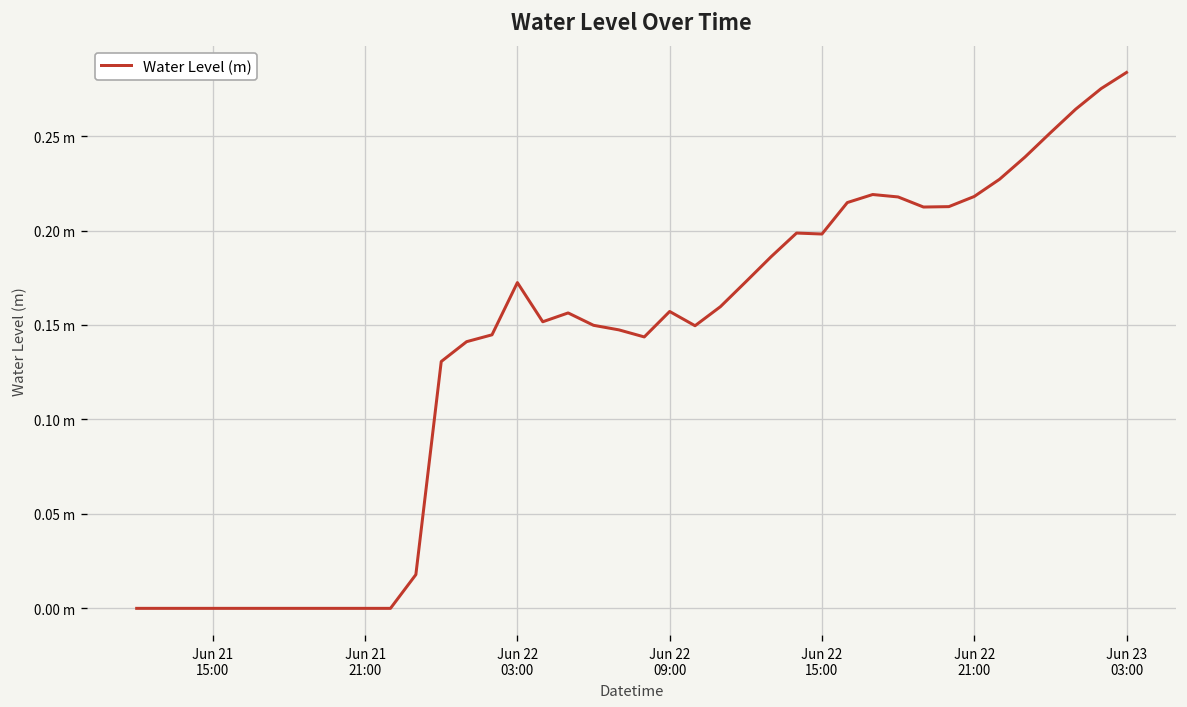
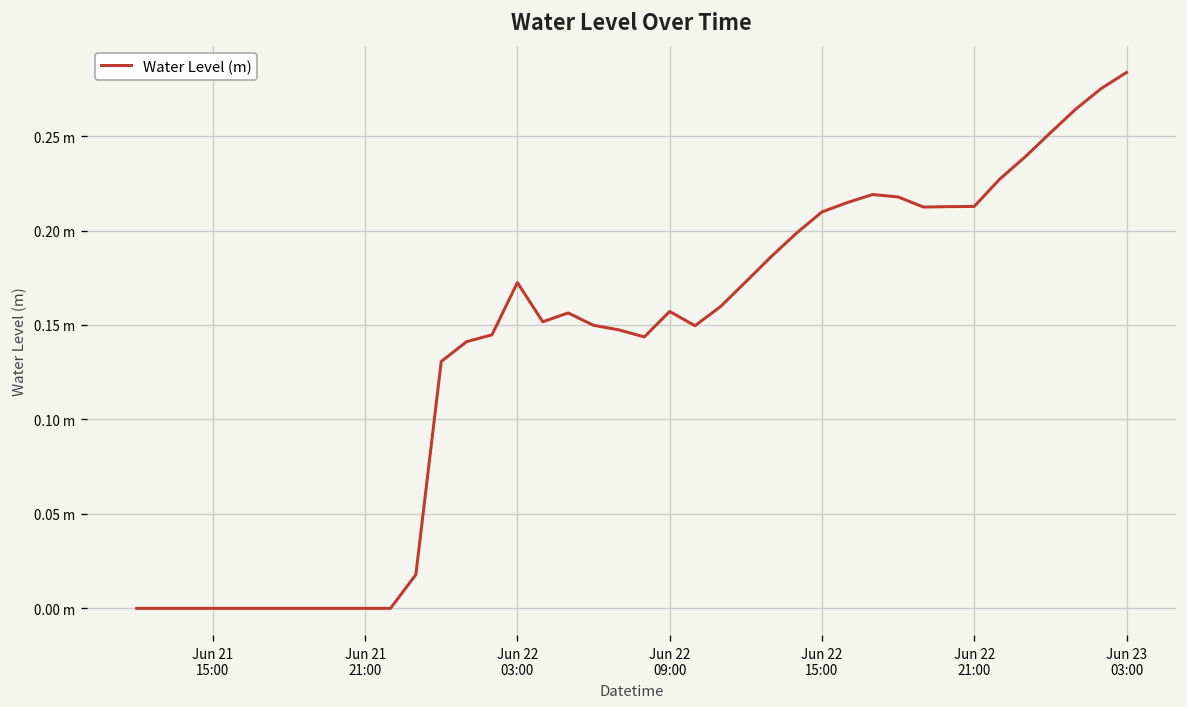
  {
    "Jun 21 15:00": "0.000 m",
    "Jun 21 21:00": "0.000 m",
    "Jun 22 03:00": "0.172 m",
    "Jun 22 09:00": "0.157 m",
-   "Jun 22 15:00": "0.198 m",
-   "Jun 22 21:00": "0.218 m",
+   "Jun 22 15:00": "0.210 m",
+   "Jun 22 21:00": "0.213 m",
    "Jun 23 03:00": "0.284 m"
  }
